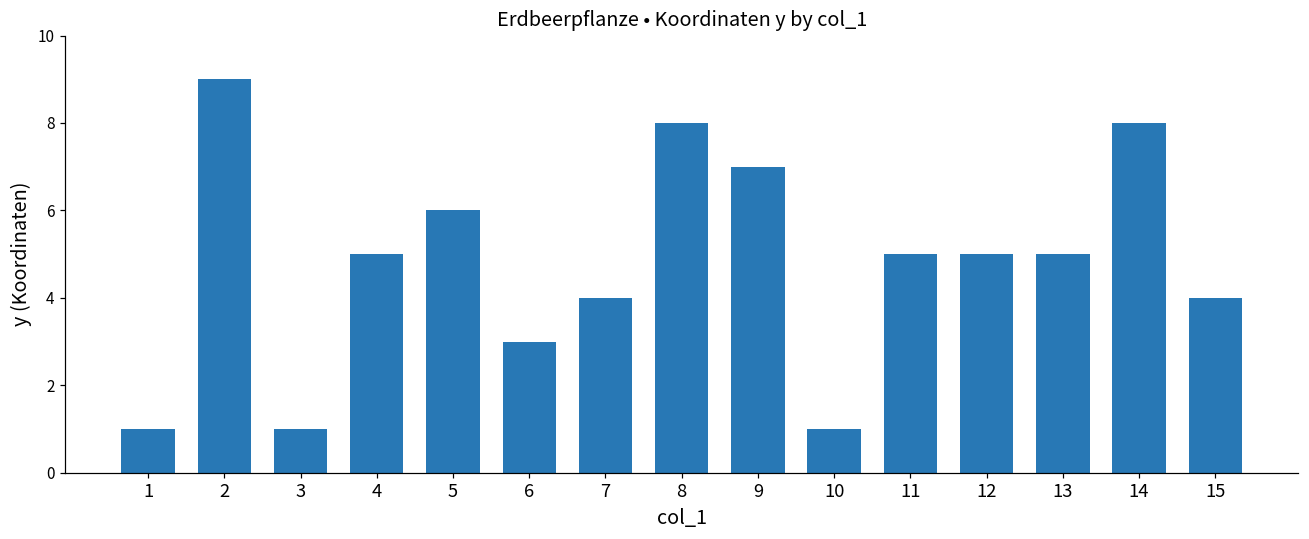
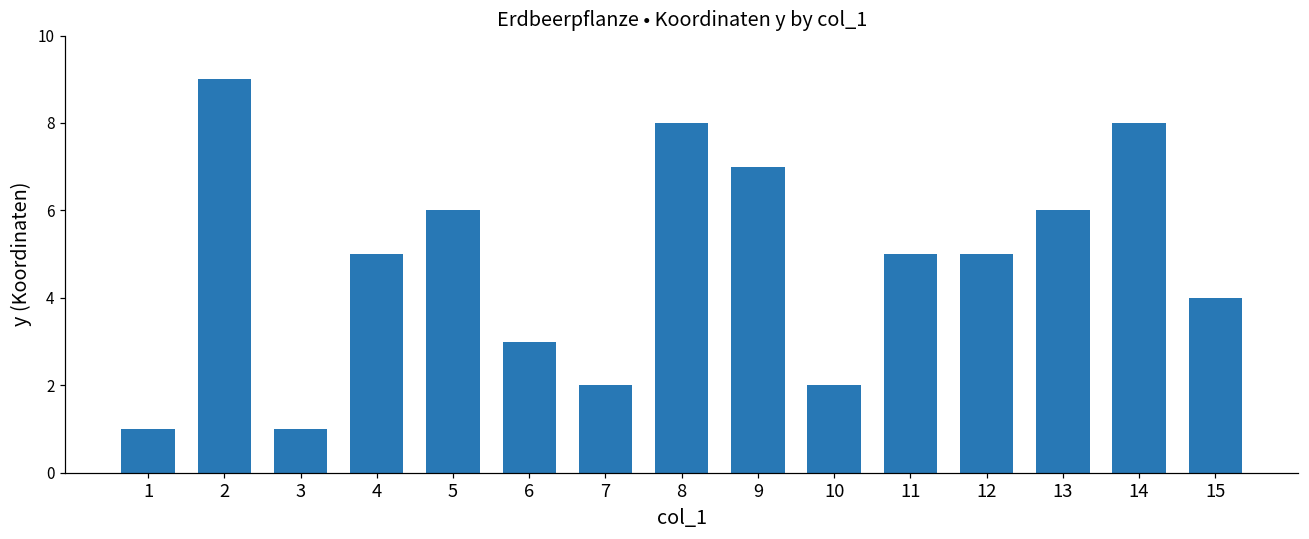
  {
    "1": 1,
    "2": 9,
    "3": 1,
    "4": 5,
    "5": 6,
    "6": 3,
-   "7": 4,
+   "7": 2,
    "8": 8,
    "9": 7,
-   "10": 1,
+   "10": 2,
    "11": 5,
    "12": 5,
-   "13": 5,
+   "13": 6,
    "14": 8,
    "15": 4
  }
